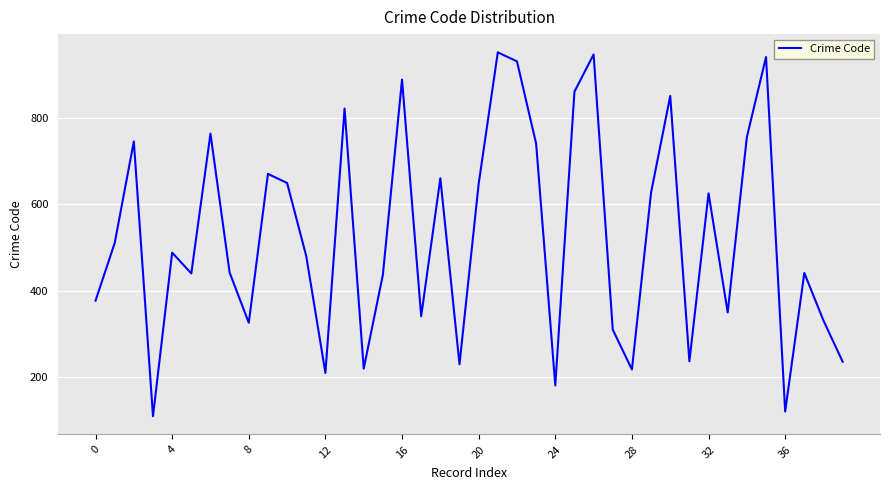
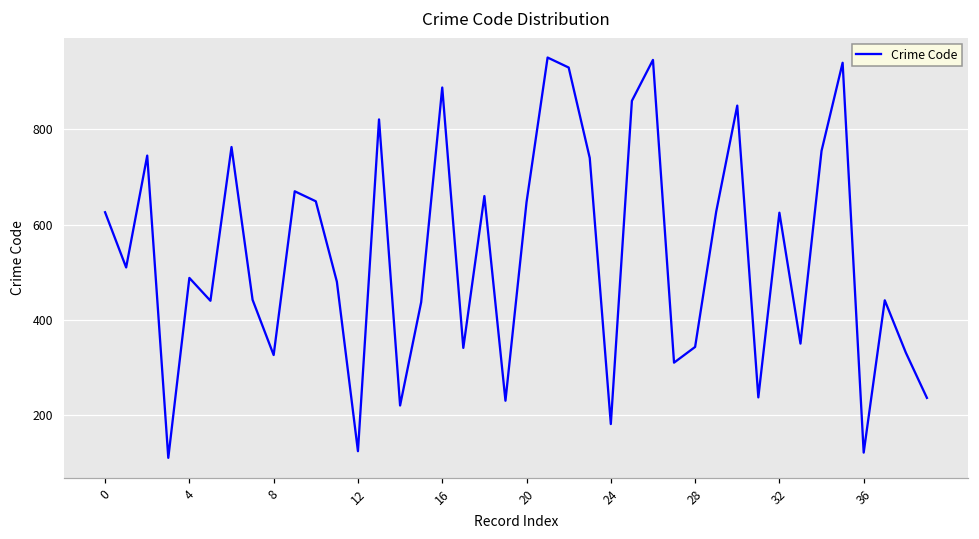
  {
-   "0": 380,
+   "0": 630,
    "4": 490,
    "8": 330,
-   "12": 210,
+   "12": 120,
    "16": 890,
    "20": 650,
    "24": 180,
-   "28": 220,
+   "28": 340,
    "32": 630,
    "36": 120
  }
